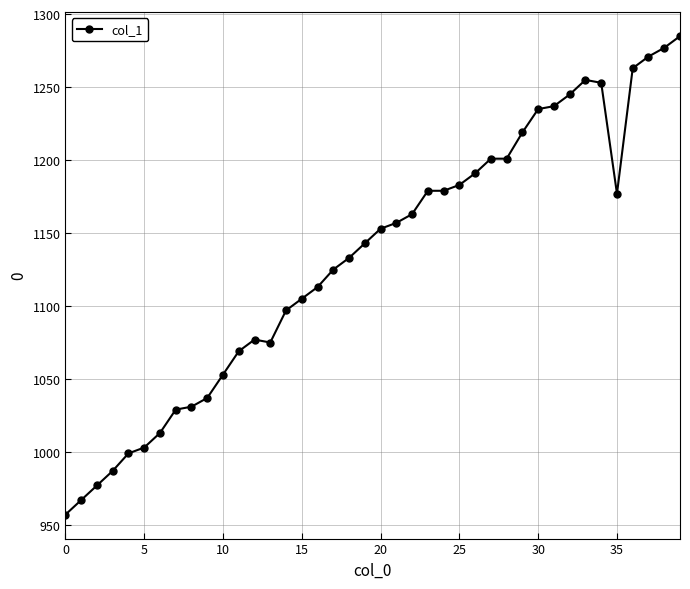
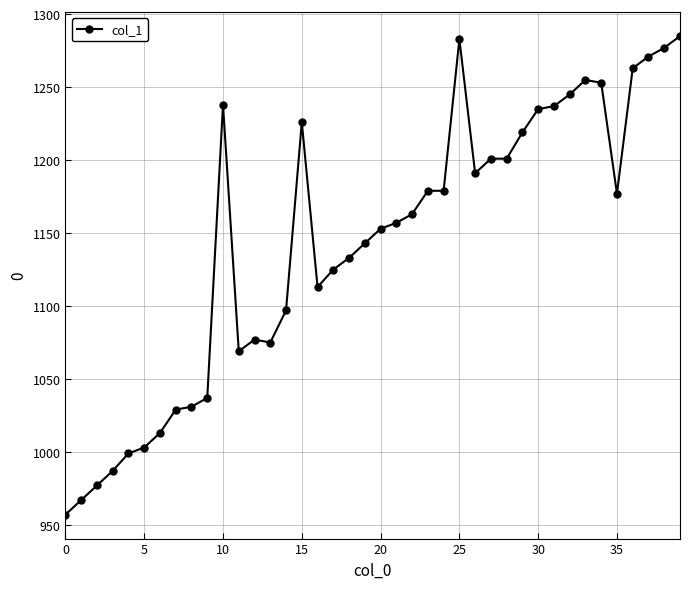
  {
    "0": 957,
    "5": 1003,
-   "10": 1053,
-   "15": 1105,
+   "10": 1238,
+   "15": 1226,
    "20": 1153,
-   "25": 1183,
+   "25": 1283,
    "30": 1235,
    "35": 1177
  }
